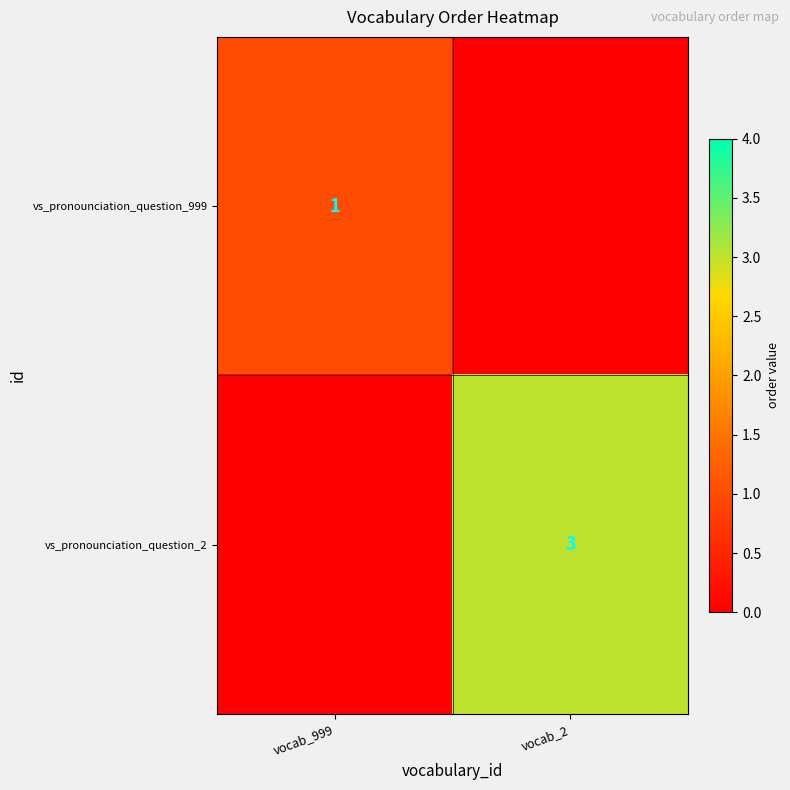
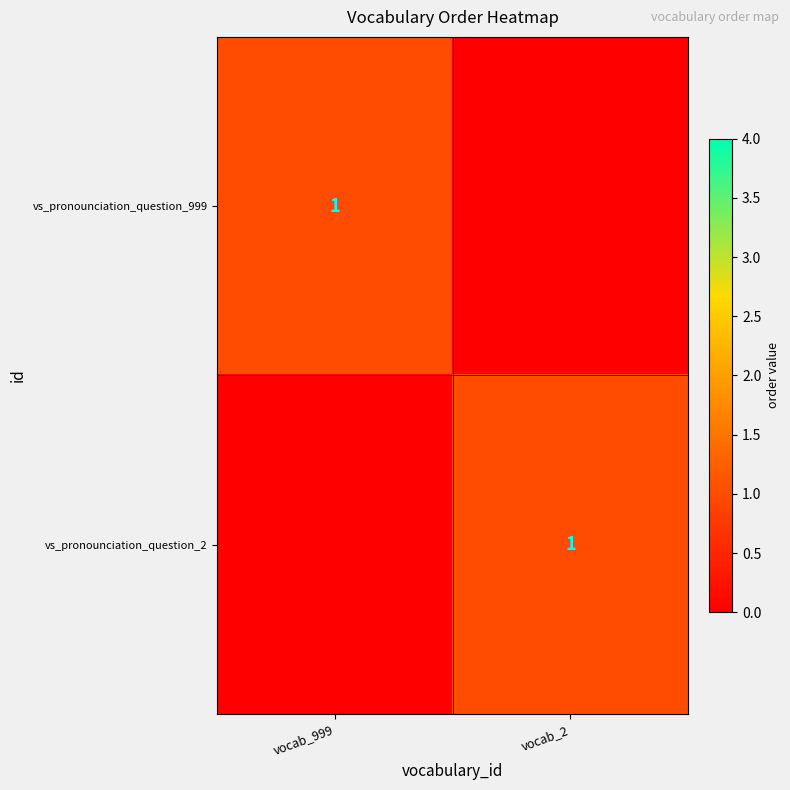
  {
    "vs_pronounciation_question_999": {
      "vocab_999": 1
    },
    "vs_pronounciation_question_2": {
-     "vocab_2": 3
+     "vocab_2": 1
    }
  }
